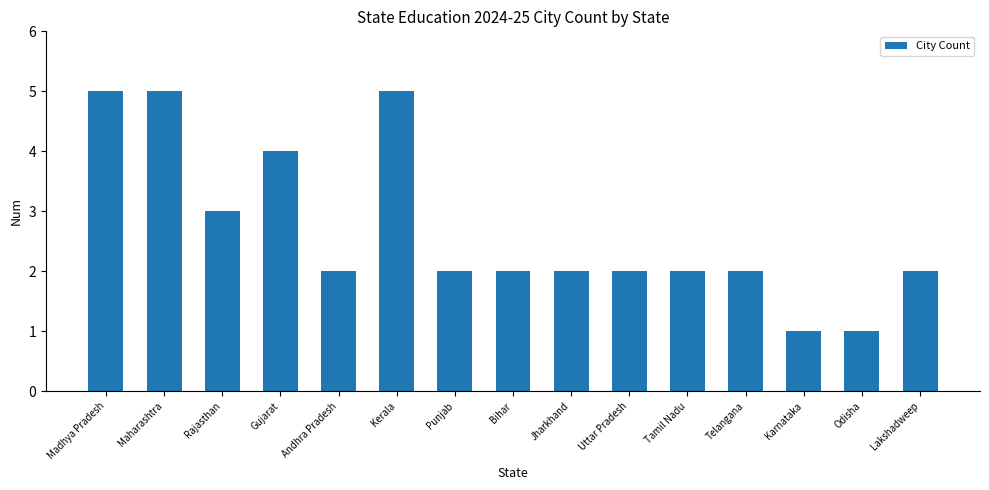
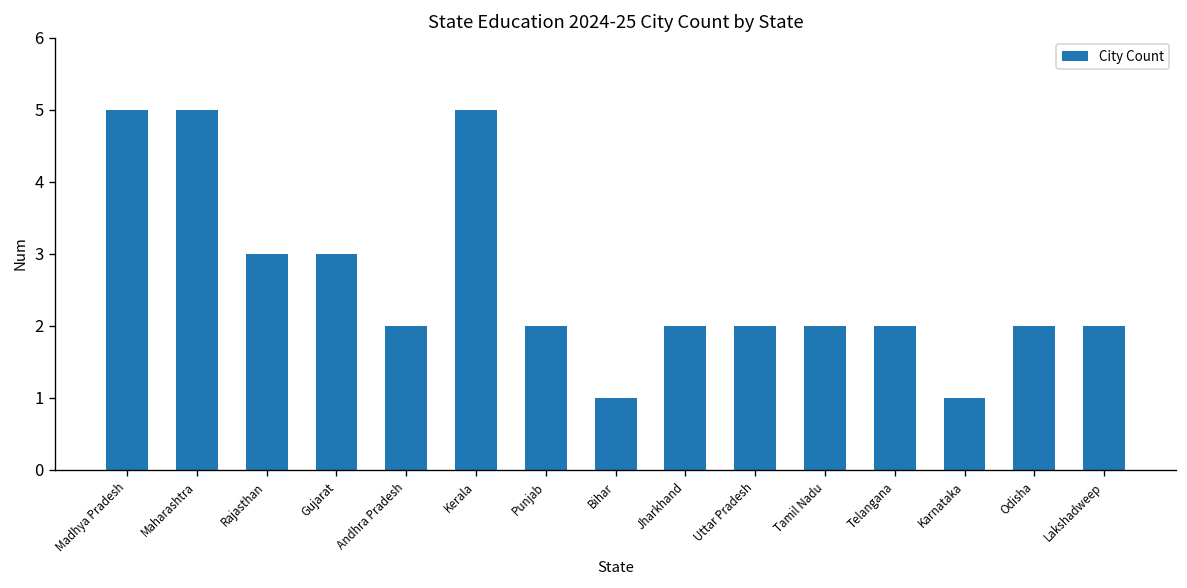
  {
    "Madhya Pradesh": 5,
    "Maharashtra": 5,
    "Rajasthan": 3,
-   "Gujarat": 4,
+   "Gujarat": 3,
    "Andhra Pradesh": 2,
    "Kerala": 5,
    "Punjab": 2,
-   "Bihar": 2,
+   "Bihar": 1,
    "Jharkhand": 2,
    "Uttar Pradesh": 2,
    "Tamil Nadu": 2,
    "Telangana": 2,
    "Karnataka": 1,
-   "Odisha": 1,
+   "Odisha": 2,
    "Lakshadweep": 2
  }
